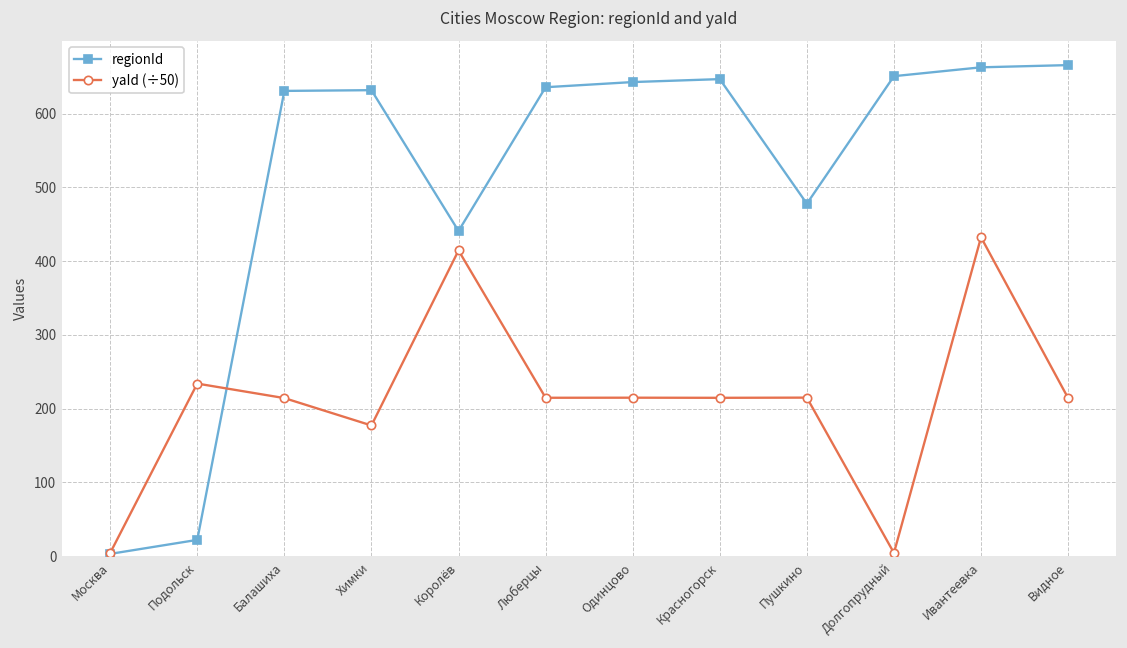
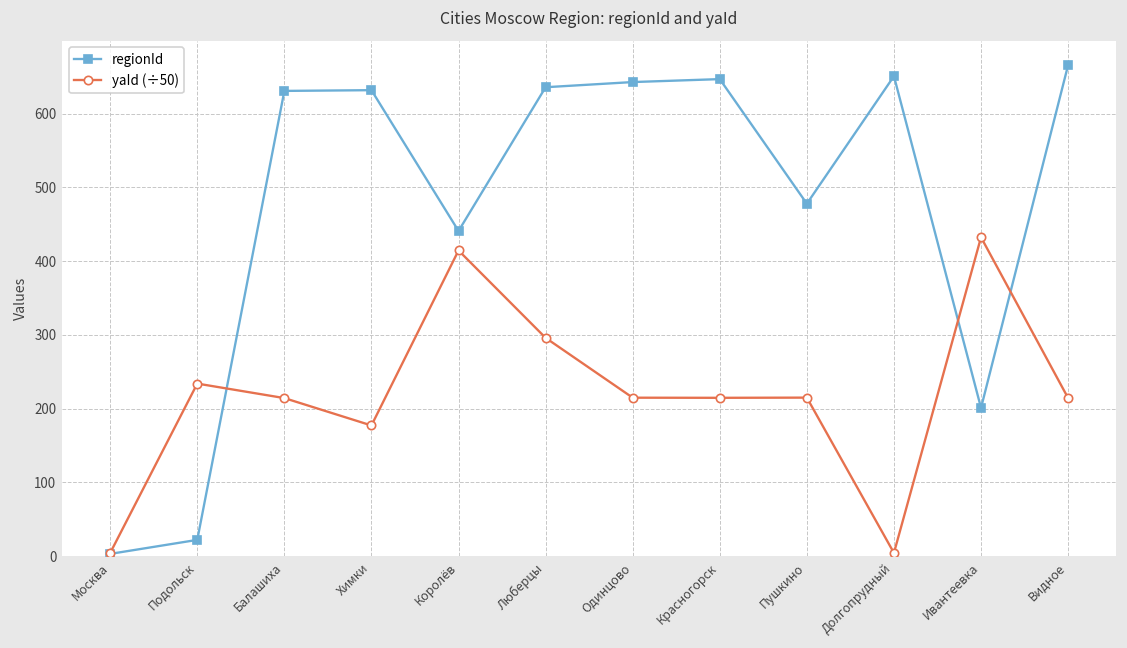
  {
    "regionId": {
      "Подольск": 20,
      "Балашиха": 630,
      "Химки": 630,
      "Королёв": 440,
      "Люберцы": 640,
      "Одинцово": 640,
      "Красногорск": 650,
      "Пушкино": 480,
      "Долгопрудный": 650,
-     "Ивантеевка": 660,
+     "Ивантеевка": 200,
      "Видное": 670
    },
    "yaId (÷50)": {
      "Подольск": 230,
      "Балашиха": 210,
      "Химки": 180,
      "Королёв": 410,
-     "Люберцы": 210,
+     "Люберцы": 300,
      "Одинцово": 210,
      "Красногорск": 210,
      "Пушкино": 210,
      "Долгопрудный": 0,
      "Ивантеевка": 430,
      "Видное": 210
    }
  }
